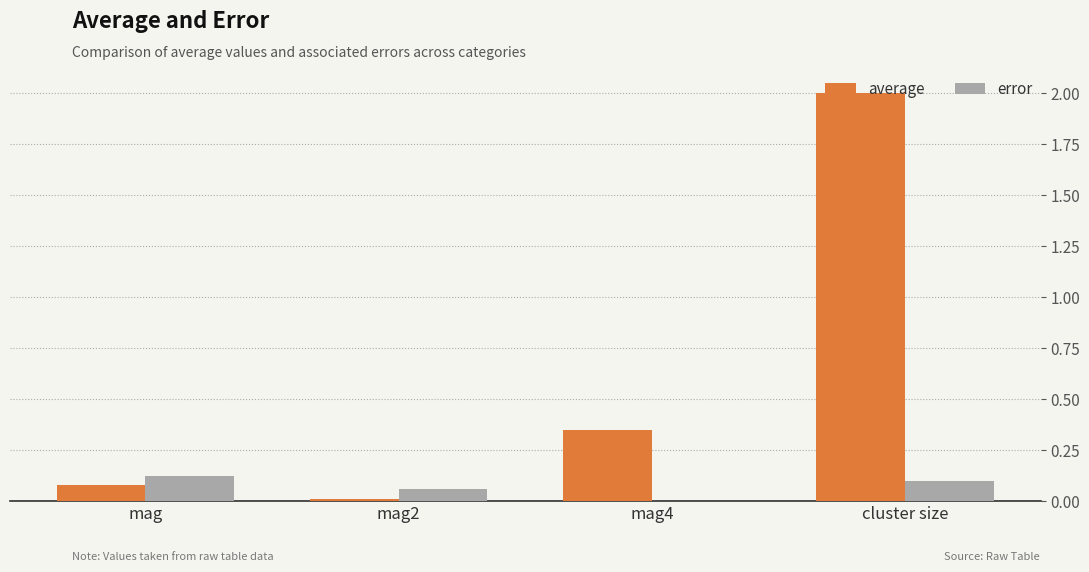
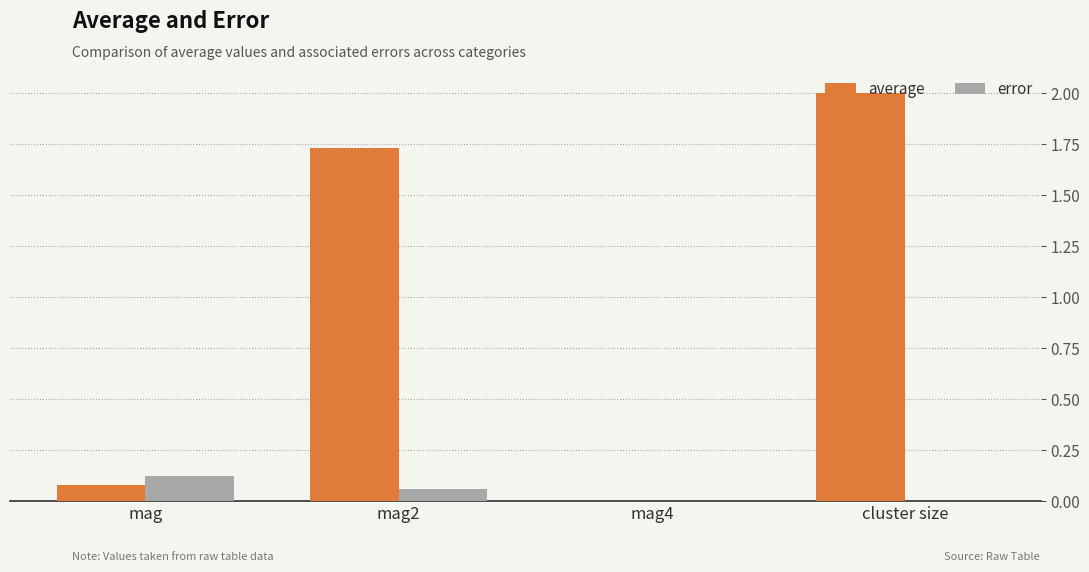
  {
    "average": {
      "mag": 0.08,
-     "mag2": 0.01,
-     "mag4": 0.35,
+     "mag2": 1.73,
+     "mag4": 0.00,
      "cluster size": 2.00
    },
    "error": {
      "mag": 0.12,
      "mag2": 0.06,
-     "cluster size": 0.1
+     "cluster size": 0.0
    }
  }
